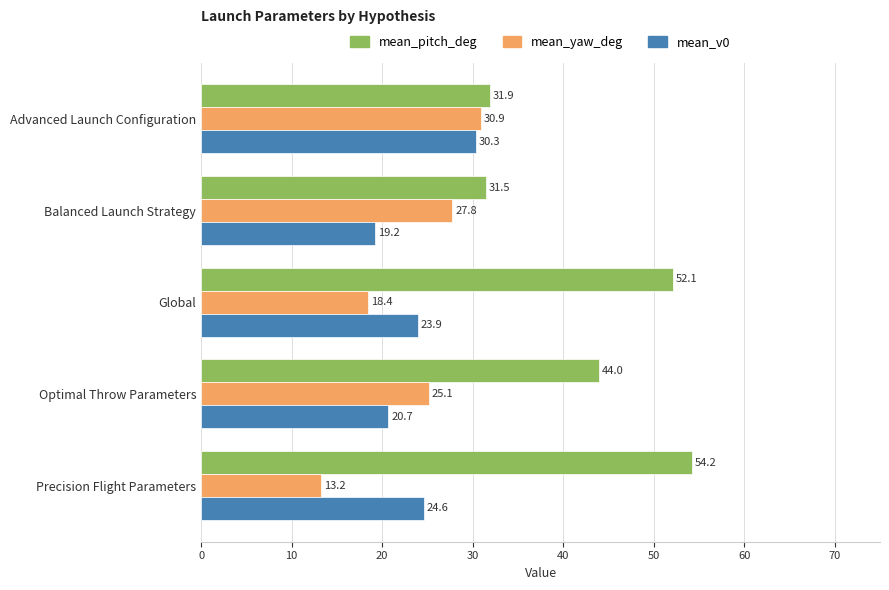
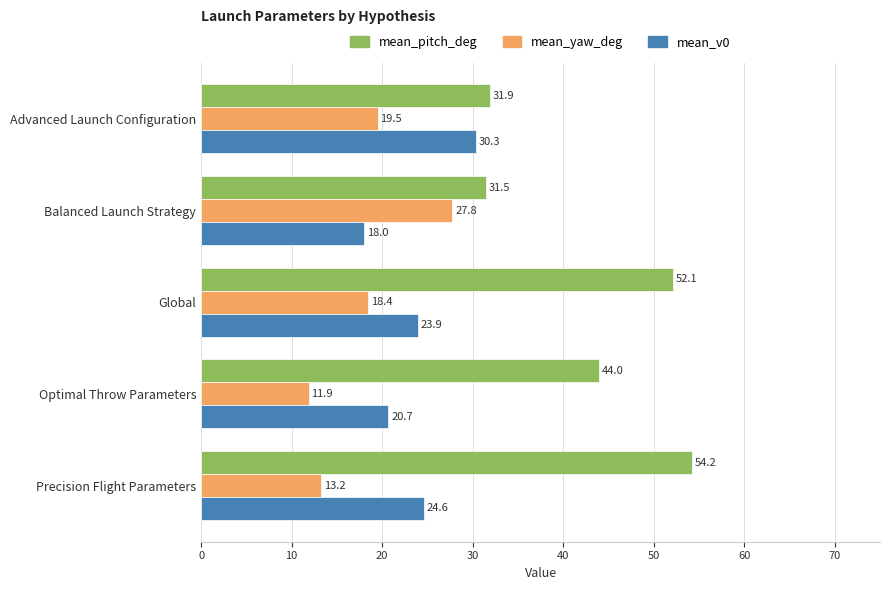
  {
    "mean_pitch_deg": {
      "Advanced Launch Configuration": 31.9,
      "Balanced Launch Strategy": 31.5,
      "Global": 52.1,
      "Optimal Throw Parameters": 44.0,
      "Precision Flight Parameters": 54.2
    },
    "mean_yaw_deg": {
-     "Advanced Launch Configuration": 30.9,
+     "Advanced Launch Configuration": 19.5,
      "Balanced Launch Strategy": 27.8,
      "Global": 18.4,
-     "Optimal Throw Parameters": 25.1,
+     "Optimal Throw Parameters": 11.9,
      "Precision Flight Parameters": 13.2
    },
    "mean_v0": {
      "Advanced Launch Configuration": 30.3,
-     "Balanced Launch Strategy": 19.2,
+     "Balanced Launch Strategy": 18.0,
      "Global": 23.9,
      "Optimal Throw Parameters": 20.7,
      "Precision Flight Parameters": 24.6
    }
  }
